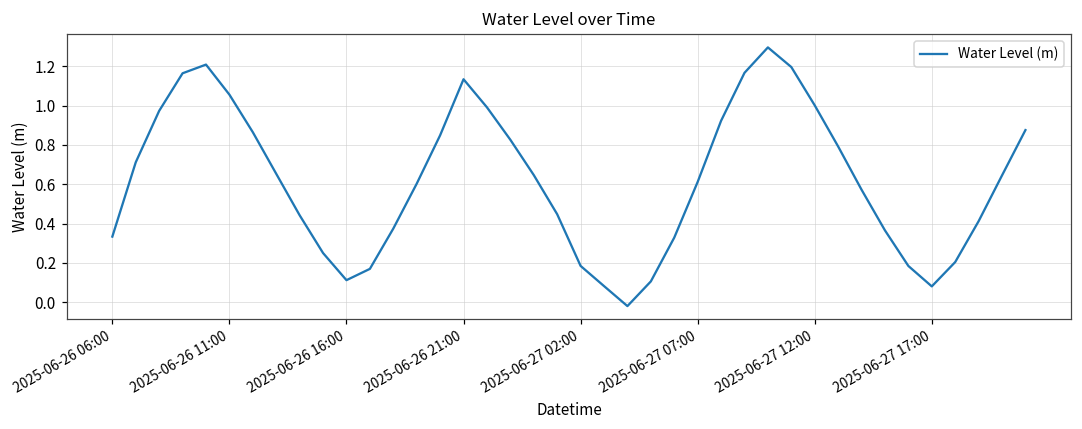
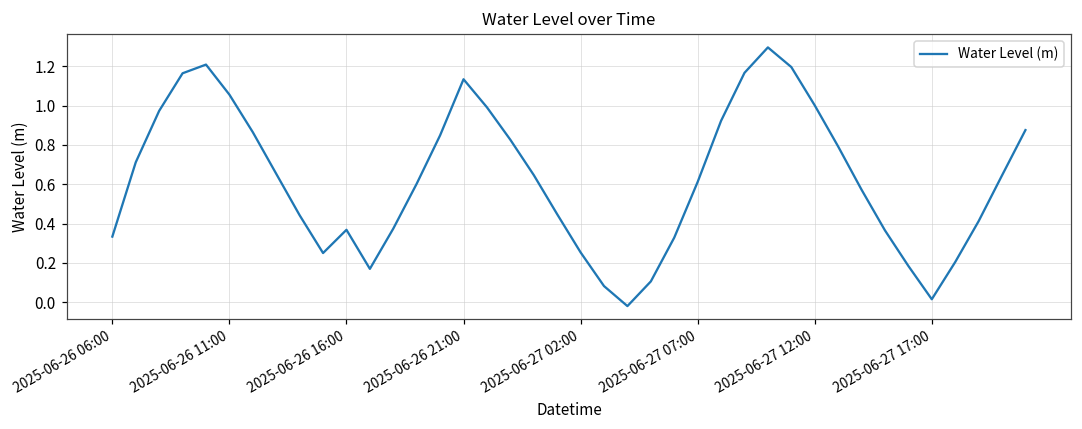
  {
    "2025-06-26 06:00": 0.33,
    "2025-06-26 11:00": 1.06,
-   "2025-06-26 16:00": 0.11,
+   "2025-06-26 16:00": 0.37,
    "2025-06-26 21:00": 1.13,
-   "2025-06-27 02:00": 0.19,
+   "2025-06-27 02:00": 0.25,
    "2025-06-27 07:00": 0.61,
    "2025-06-27 12:00": 1.00,
-   "2025-06-27 17:00": 0.08
+   "2025-06-27 17:00": 0.02
  }
